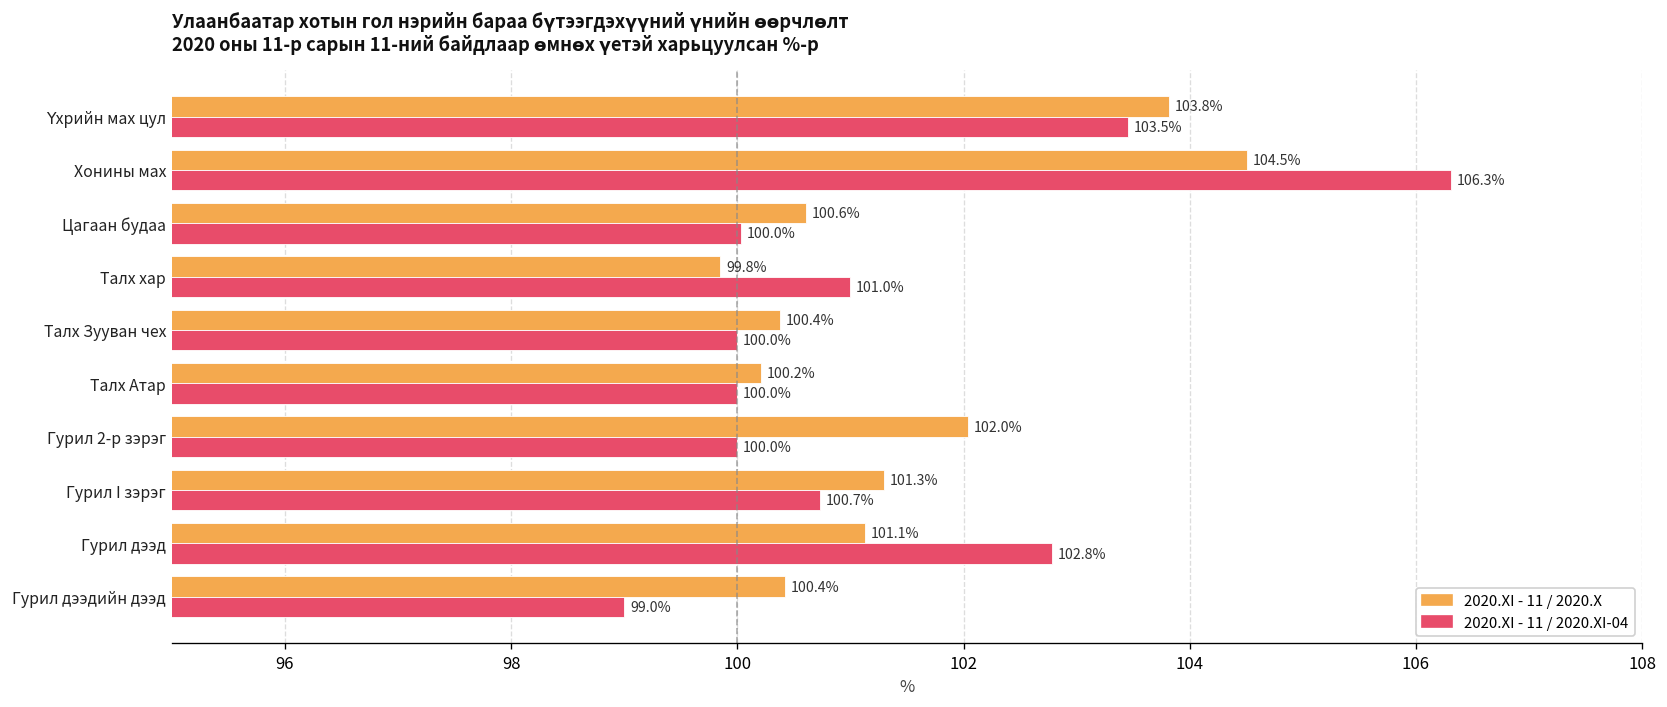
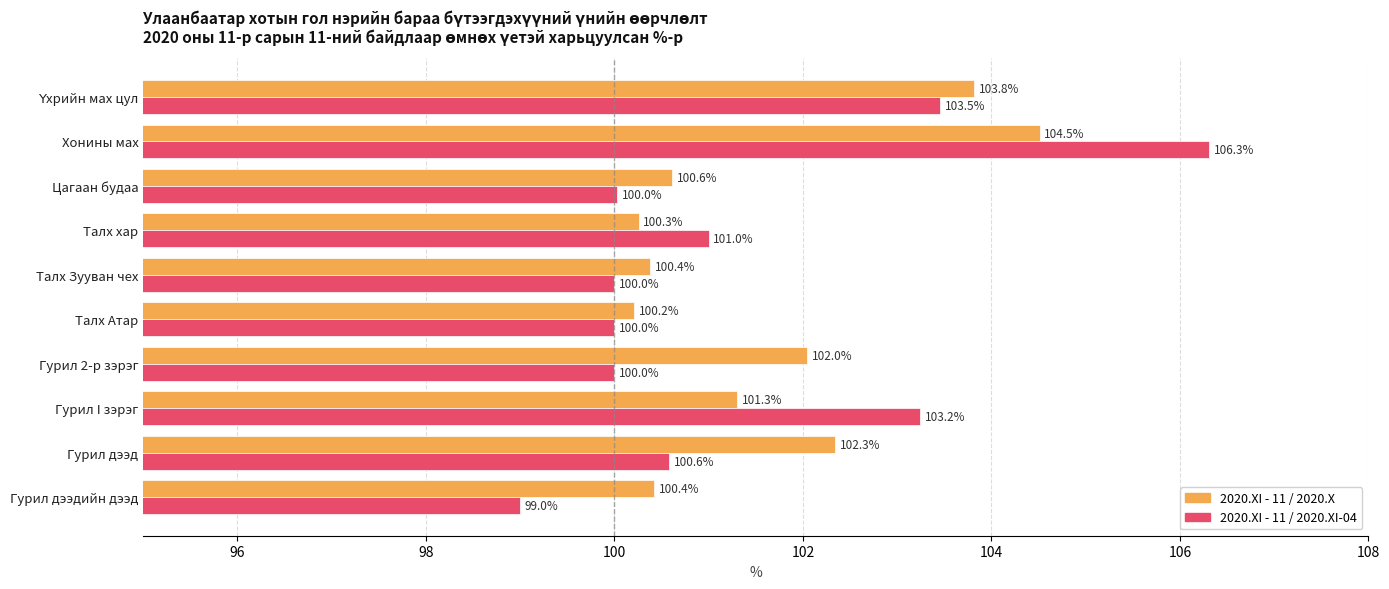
  {
    "2020.XI - 11 / 2020.X": {
      "Үхрийн мах цул": "103.8%",
      "Хонины мах": "104.5%",
      "Цагаан будаа": "100.6%",
-     "Талх хар": "99.8%",
+     "Талх хар": "100.3%",
      "Талх Зууван чех": "100.4%",
      "Талх Атар": "100.2%",
      "Гурил 2-р зэрэг": "102.0%",
      "Гурил I зэрэг": "101.3%",
-     "Гурил дээд": "101.1%",
+     "Гурил дээд": "102.3%",
      "Гурил дээдийн дээд": "100.4%"
    },
    "2020.XI - 11 / 2020.XI-04": {
      "Үхрийн мах цул": "103.5%",
      "Хонины мах": "106.3%",
      "Цагаан будаа": "100.0%",
      "Талх хар": "101.0%",
      "Талх Зууван чех": "100.0%",
      "Талх Атар": "100.0%",
      "Гурил 2-р зэрэг": "100.0%",
-     "Гурил I зэрэг": "100.7%",
-     "Гурил дээд": "102.8%",
+     "Гурил I зэрэг": "103.2%",
+     "Гурил дээд": "100.6%",
      "Гурил дээдийн дээд": "99.0%"
    }
  }
